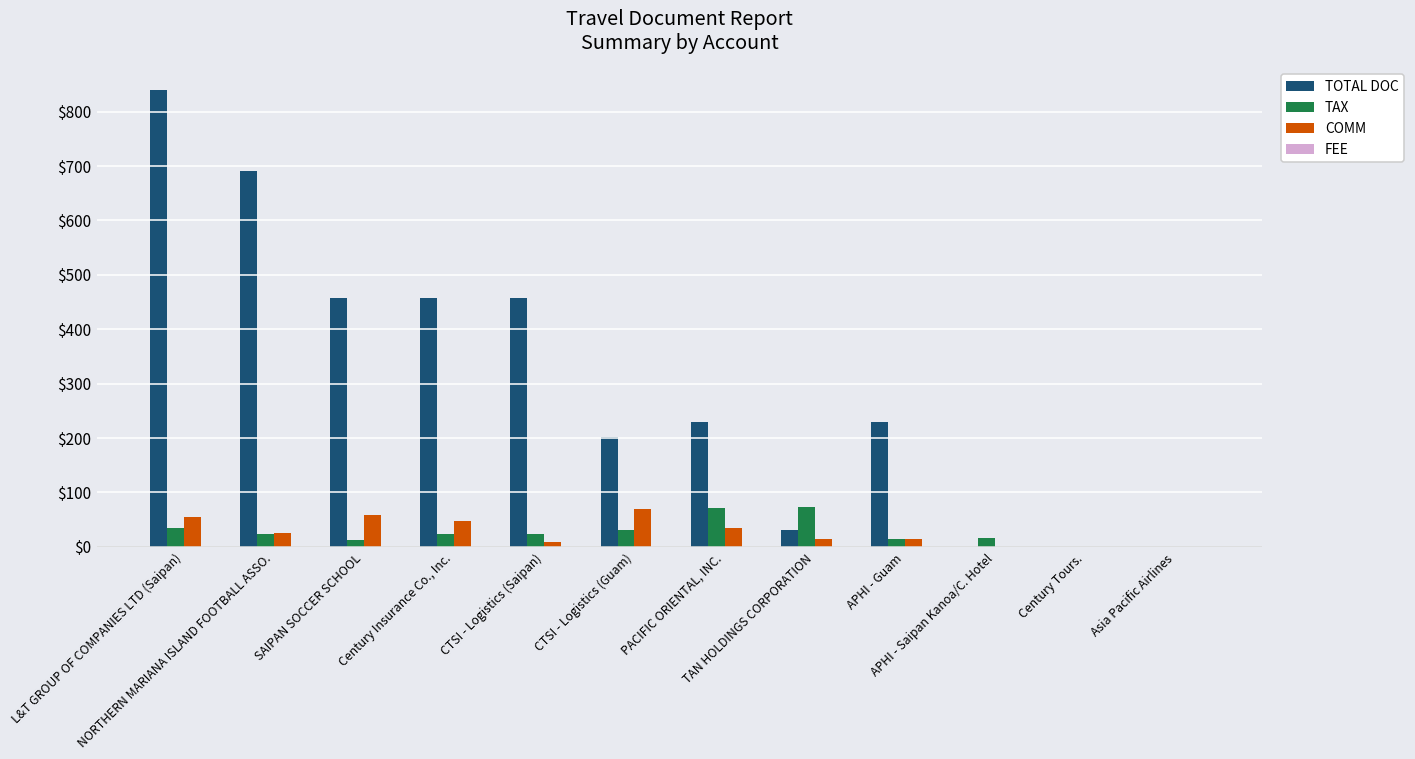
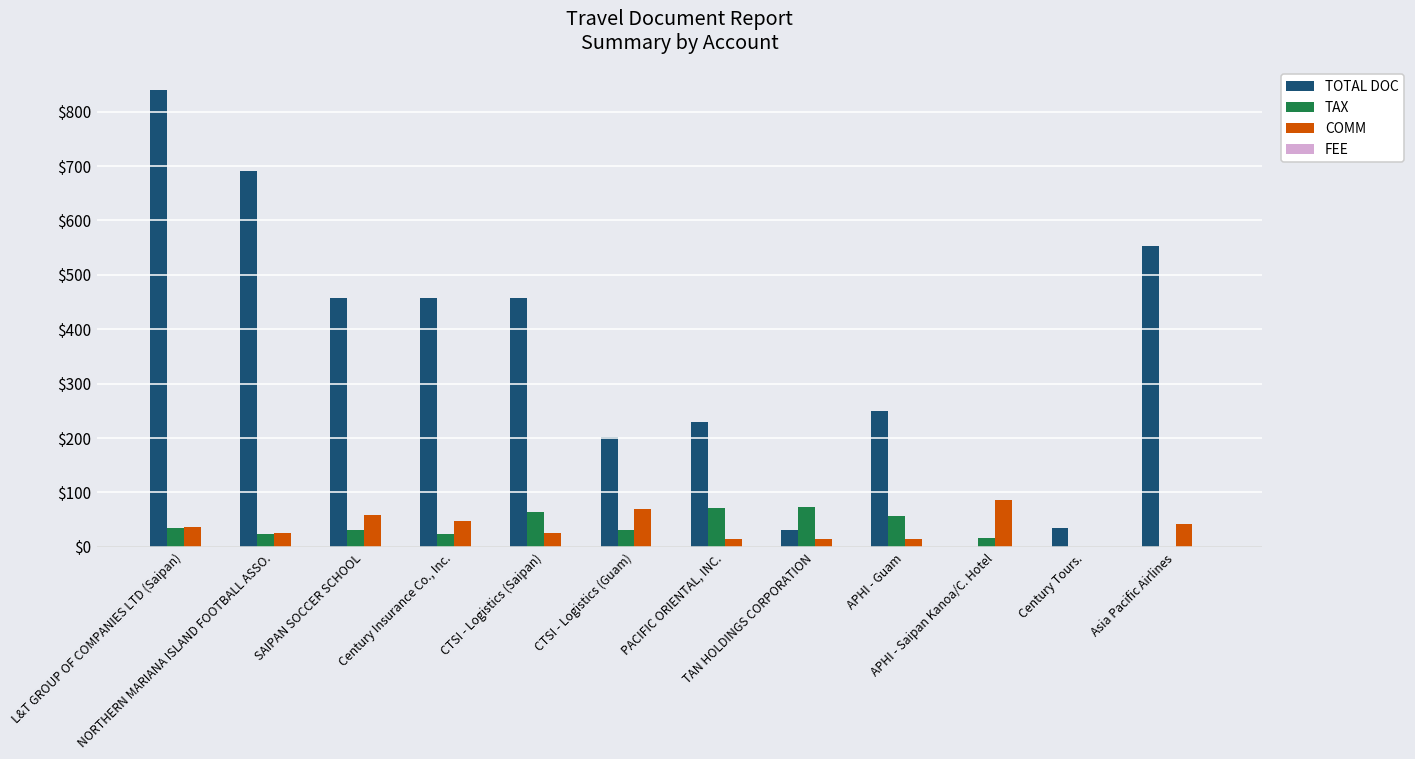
  {
    "TOTAL DOC": {
      "L&T GROUP OF COMPANIES LTD (Saipan)": "$840",
      "NORTHERN MARIANA ISLAND FOOTBALL ASSO.": "$690",
      "SAIPAN SOCCER SCHOOL": "$460",
      "Century Insurance Co., Inc.": "$460",
      "CTSI - Logistics (Saipan)": "$460",
      "CTSI - Logistics (Guam)": "$200",
      "PACIFIC ORIENTAL, INC.": "$230",
      "TAN HOLDINGS CORPORATION": "$30",
-     "APHI - Guam": "$230",
+     "APHI - Guam": "$250",
      "APHI - Saipan Kanoa/C. Hotel": "$0",
-     "Century Tours.": "$0",
-     "Asia Pacific Airlines": "$0"
+     "Century Tours.": "$40",
+     "Asia Pacific Airlines": "$550"
    },
    "TAX": {
      "L&T GROUP OF COMPANIES LTD (Saipan)": "$30",
      "NORTHERN MARIANA ISLAND FOOTBALL ASSO.": "$20",
-     "SAIPAN SOCCER SCHOOL": "$10",
+     "SAIPAN SOCCER SCHOOL": "$30",
      "Century Insurance Co., Inc.": "$20",
-     "CTSI - Logistics (Saipan)": "$20",
+     "CTSI - Logistics (Saipan)": "$60",
      "CTSI - Logistics (Guam)": "$30",
      "PACIFIC ORIENTAL, INC.": "$70",
      "TAN HOLDINGS CORPORATION": "$70",
-     "APHI - Guam": "$10",
+     "APHI - Guam": "$60",
      "APHI - Saipan Kanoa/C. Hotel": "$20",
      "Century Tours.": "$0",
      "Asia Pacific Airlines": "$0"
    },
    "COMM": {
-     "L&T GROUP OF COMPANIES LTD (Saipan)": "$50",
+     "L&T GROUP OF COMPANIES LTD (Saipan)": "$40",
      "NORTHERN MARIANA ISLAND FOOTBALL ASSO.": "$30",
      "SAIPAN SOCCER SCHOOL": "$60",
      "Century Insurance Co., Inc.": "$50",
-     "CTSI - Logistics (Saipan)": "$10",
+     "CTSI - Logistics (Saipan)": "$30",
      "CTSI - Logistics (Guam)": "$70",
-     "PACIFIC ORIENTAL, INC.": "$30",
+     "PACIFIC ORIENTAL, INC.": "$20",
      "TAN HOLDINGS CORPORATION": "$20",
      "APHI - Guam": "$20",
-     "APHI - Saipan Kanoa/C. Hotel": "$0",
+     "APHI - Saipan Kanoa/C. Hotel": "$90",
      "Century Tours.": "$0",
-     "Asia Pacific Airlines": "$0"
+     "Asia Pacific Airlines": "$40"
    },
    "FEE": {
      "L&T GROUP OF COMPANIES LTD (Saipan)": "$0",
      "NORTHERN MARIANA ISLAND FOOTBALL ASSO.": "$0",
      "SAIPAN SOCCER SCHOOL": "$0",
      "Century Insurance Co., Inc.": "$0",
      "CTSI - Logistics (Saipan)": "$0",
      "CTSI - Logistics (Guam)": "$0",
      "PACIFIC ORIENTAL, INC.": "$0",
      "TAN HOLDINGS CORPORATION": "$0",
      "APHI - Guam": "$0",
      "APHI - Saipan Kanoa/C. Hotel": "$0",
      "Century Tours.": "$0",
      "Asia Pacific Airlines": "$0"
    }
  }
